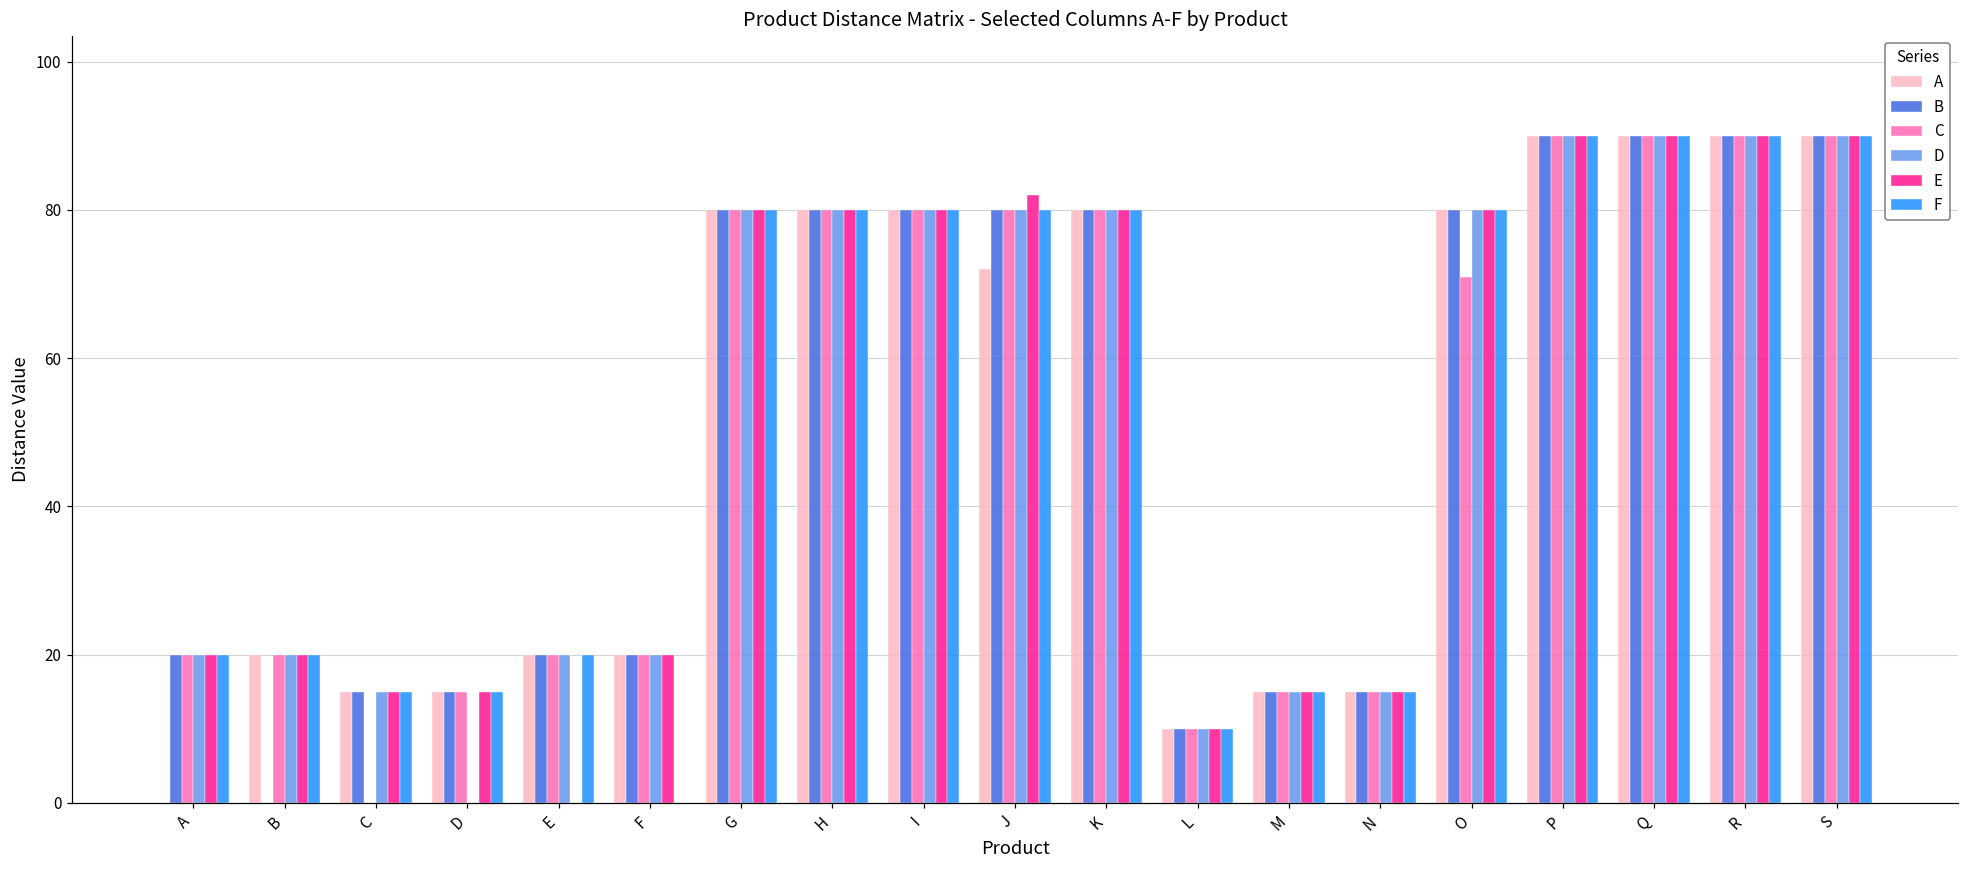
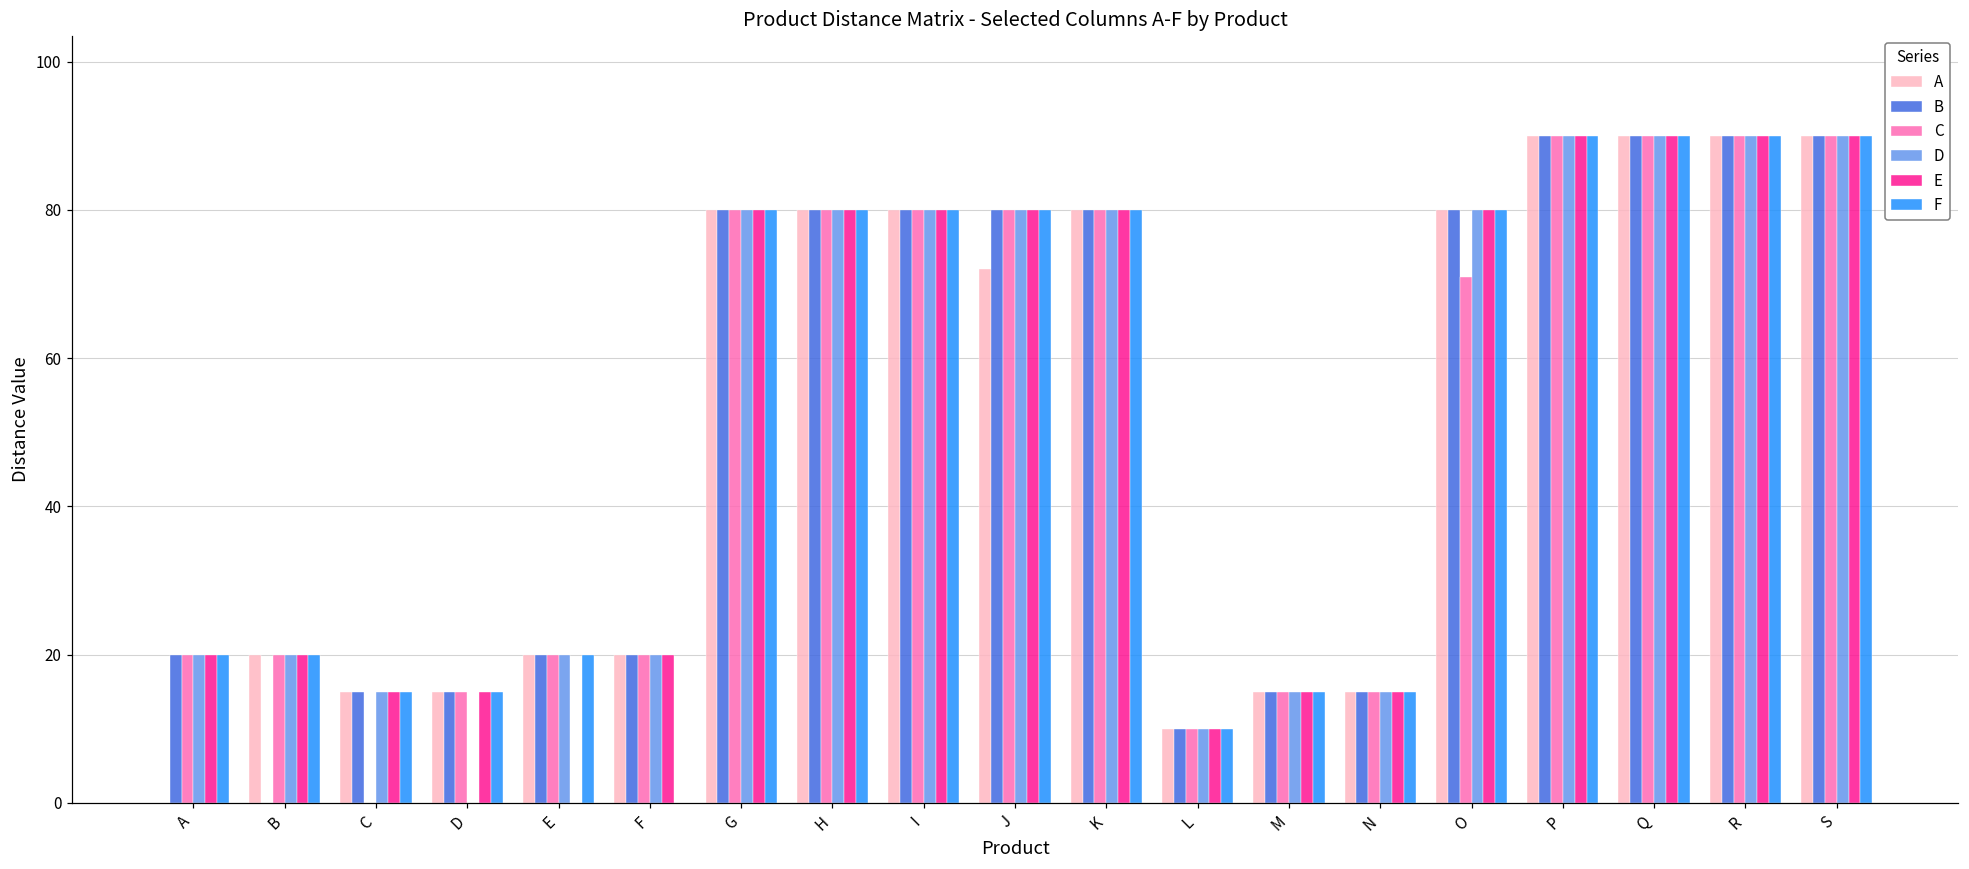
  {
    "A": {
      "A": 0,
      "B": 20,
      "C": 15,
      "D": 15,
      "E": 20,
      "F": 20,
      "G": 80,
      "H": 80,
      "I": 80,
      "J": 72,
      "K": 80,
      "L": 10,
      "M": 15,
      "N": 15,
      "O": 80,
      "P": 90,
      "Q": 90,
      "R": 90,
      "S": 90
    },
    "C": {
      "A": 20,
      "B": 20,
      "C": 0,
      "D": 15,
      "E": 20,
      "F": 20,
      "G": 80,
      "H": 80,
      "I": 80,
      "J": 80,
      "K": 80,
      "L": 10,
      "M": 15,
      "N": 15,
      "O": 71,
      "P": 90,
      "Q": 90,
      "R": 90,
      "S": 90
    },
    "E": {
      "A": 20,
      "B": 20,
      "C": 15,
      "D": 15,
      "E": 0,
      "F": 20,
      "G": 80,
      "H": 80,
      "I": 80,
-     "J": 82,
+     "J": 80,
      "K": 80,
      "L": 10,
      "M": 15,
      "N": 15,
      "O": 80,
      "P": 90,
      "Q": 90,
      "R": 90,
      "S": 90
    },
    "F": {
      "A": 20,
      "B": 20,
      "C": 15,
      "D": 15,
      "E": 20,
      "F": 0,
      "G": 80,
      "H": 80,
      "I": 80,
      "J": 80,
      "K": 80,
      "L": 10,
      "M": 15,
      "N": 15,
      "O": 80,
      "P": 90,
      "Q": 90,
      "R": 90,
      "S": 90
    }
  }
